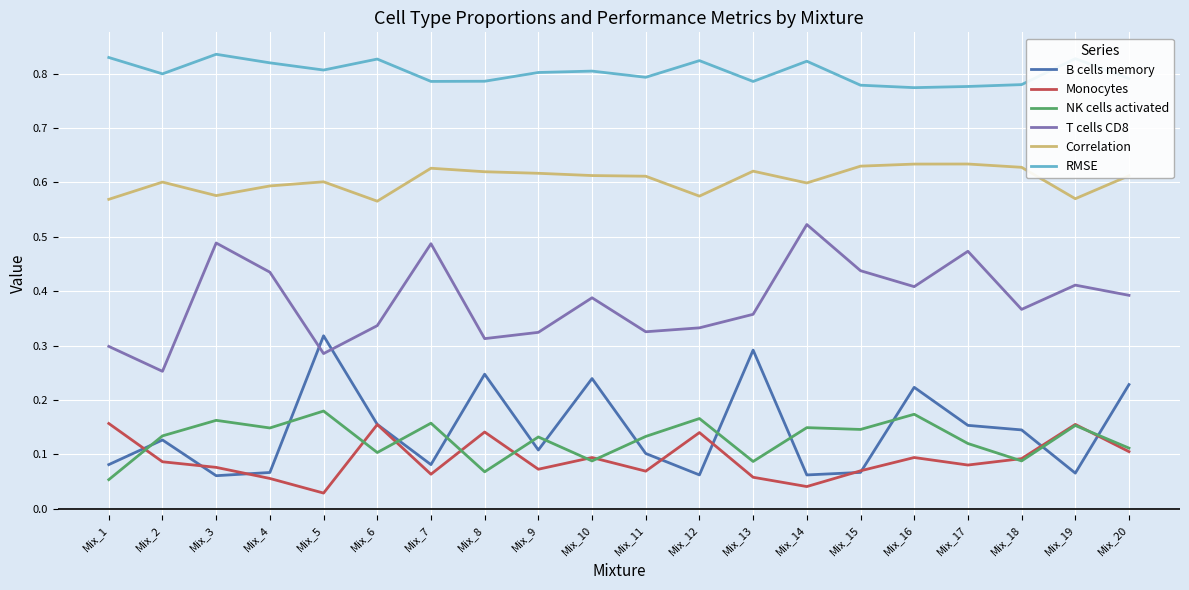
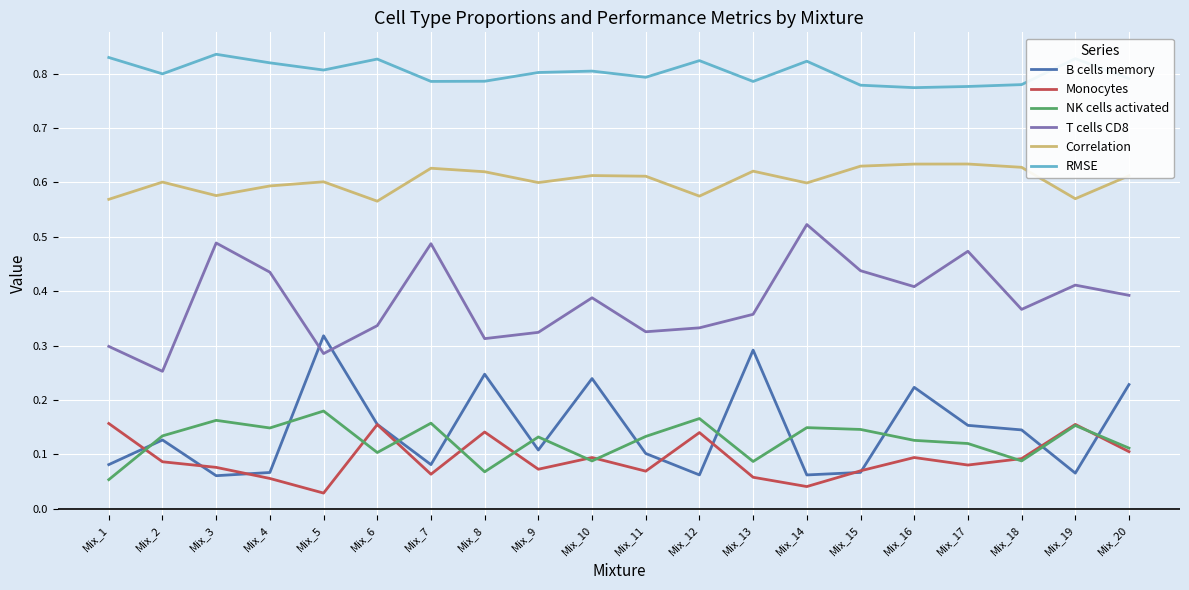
  {
    "Monocytes": {
      "Mix_1": 0.16,
      "Mix_2": 0.09,
      "Mix_3": 0.08,
      "Mix_4": 0.06,
      "Mix_5": 0.03,
      "Mix_7": 0.06,
      "Mix_8": 0.14,
      "Mix_9": 0.07,
      "Mix_10": 0.09,
      "Mix_11": 0.07,
      "Mix_12": 0.14,
      "Mix_13": 0.06,
      "Mix_14": 0.04,
      "Mix_16": 0.09,
      "Mix_17": 0.08,
      "Mix_20": 0.10
    },
    "NK cells activated": {
      "Mix_1": 0.05,
      "Mix_2": 0.13,
      "Mix_3": 0.16,
      "Mix_4": 0.15,
      "Mix_5": 0.18,
      "Mix_6": 0.10,
      "Mix_7": 0.16,
      "Mix_8": 0.07,
      "Mix_9": 0.13,
      "Mix_10": 0.09,
      "Mix_11": 0.13,
      "Mix_12": 0.17,
      "Mix_13": 0.09,
      "Mix_14": 0.15,
      "Mix_15": 0.15,
-     "Mix_16": 0.17,
+     "Mix_16": 0.13,
      "Mix_17": 0.12,
      "Mix_20": 0.11
    },
    "Correlation": {
      "Mix_1": 0.57,
      "Mix_2": 0.60,
      "Mix_3": 0.58,
      "Mix_4": 0.59,
      "Mix_5": 0.60,
      "Mix_6": 0.57,
      "Mix_7": 0.63,
      "Mix_8": 0.62,
-     "Mix_9": 0.62,
+     "Mix_9": 0.60,
      "Mix_10": 0.61,
      "Mix_11": 0.61,
      "Mix_12": 0.57,
      "Mix_13": 0.62,
      "Mix_14": 0.60,
      "Mix_15": 0.63,
      "Mix_16": 0.63,
      "Mix_17": 0.63,
      "Mix_18": 0.63,
      "Mix_19": 0.57
    },
    "RMSE": {
      "Mix_1": 0.83,
      "Mix_2": 0.80,
      "Mix_3": 0.84,
      "Mix_4": 0.82,
      "Mix_5": 0.81,
      "Mix_6": 0.83,
      "Mix_7": 0.79,
      "Mix_8": 0.79,
      "Mix_9": 0.80,
      "Mix_10": 0.80,
      "Mix_11": 0.79,
      "Mix_12": 0.82,
      "Mix_13": 0.79,
      "Mix_14": 0.82,
      "Mix_15": 0.78,
      "Mix_16": 0.77,
      "Mix_17": 0.78,
      "Mix_18": 0.78
    }
  }
